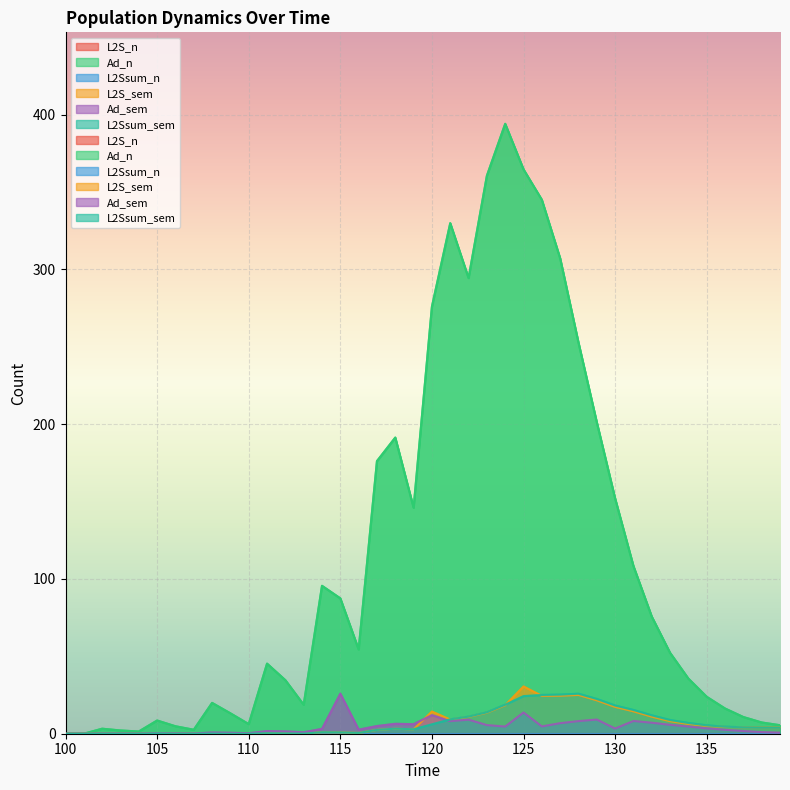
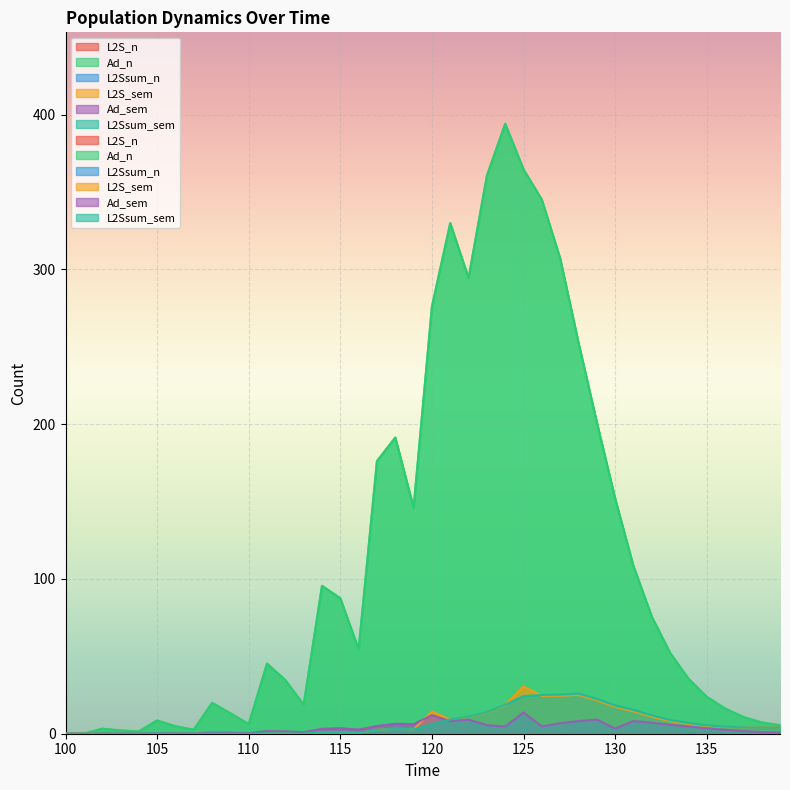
  {
    "L2Ssum_n": {
      "120": 0,
      "125": 0,
      "130": 0,
      "135": 0
    },
    "L2S_sem": {
      "120": 14,
      "125": 31
    },
    "Ad_sem": {
-     "115": 26,
+     "115": 4,
      "120": 12,
      "125": 14,
      "130": 3
    }
  }
